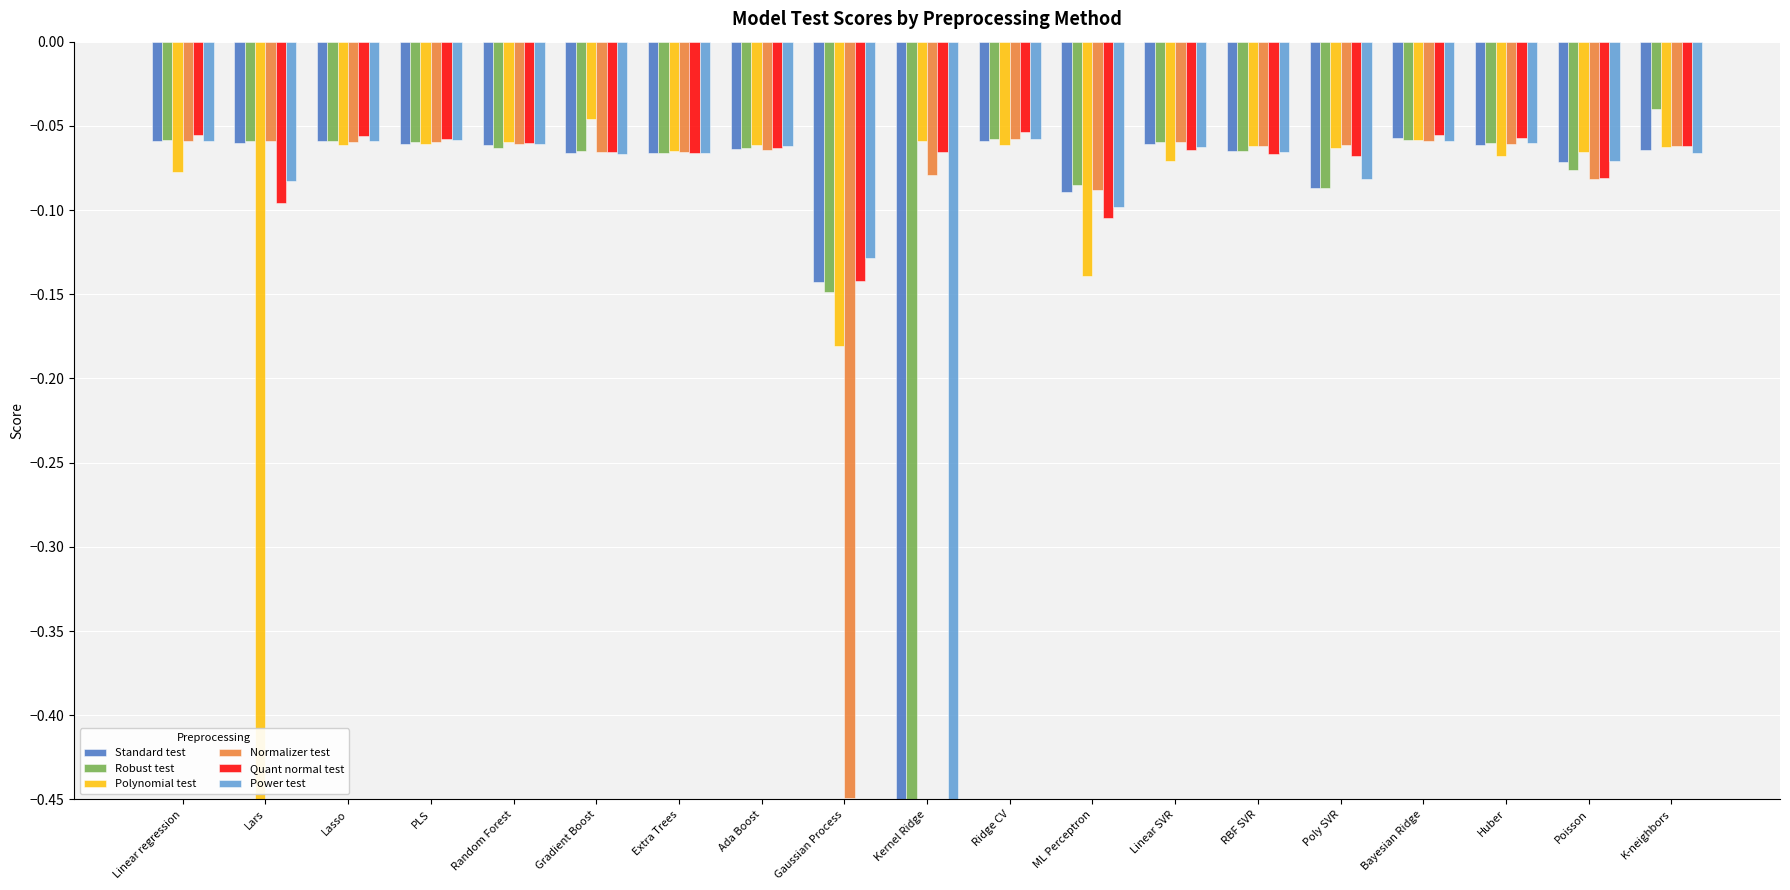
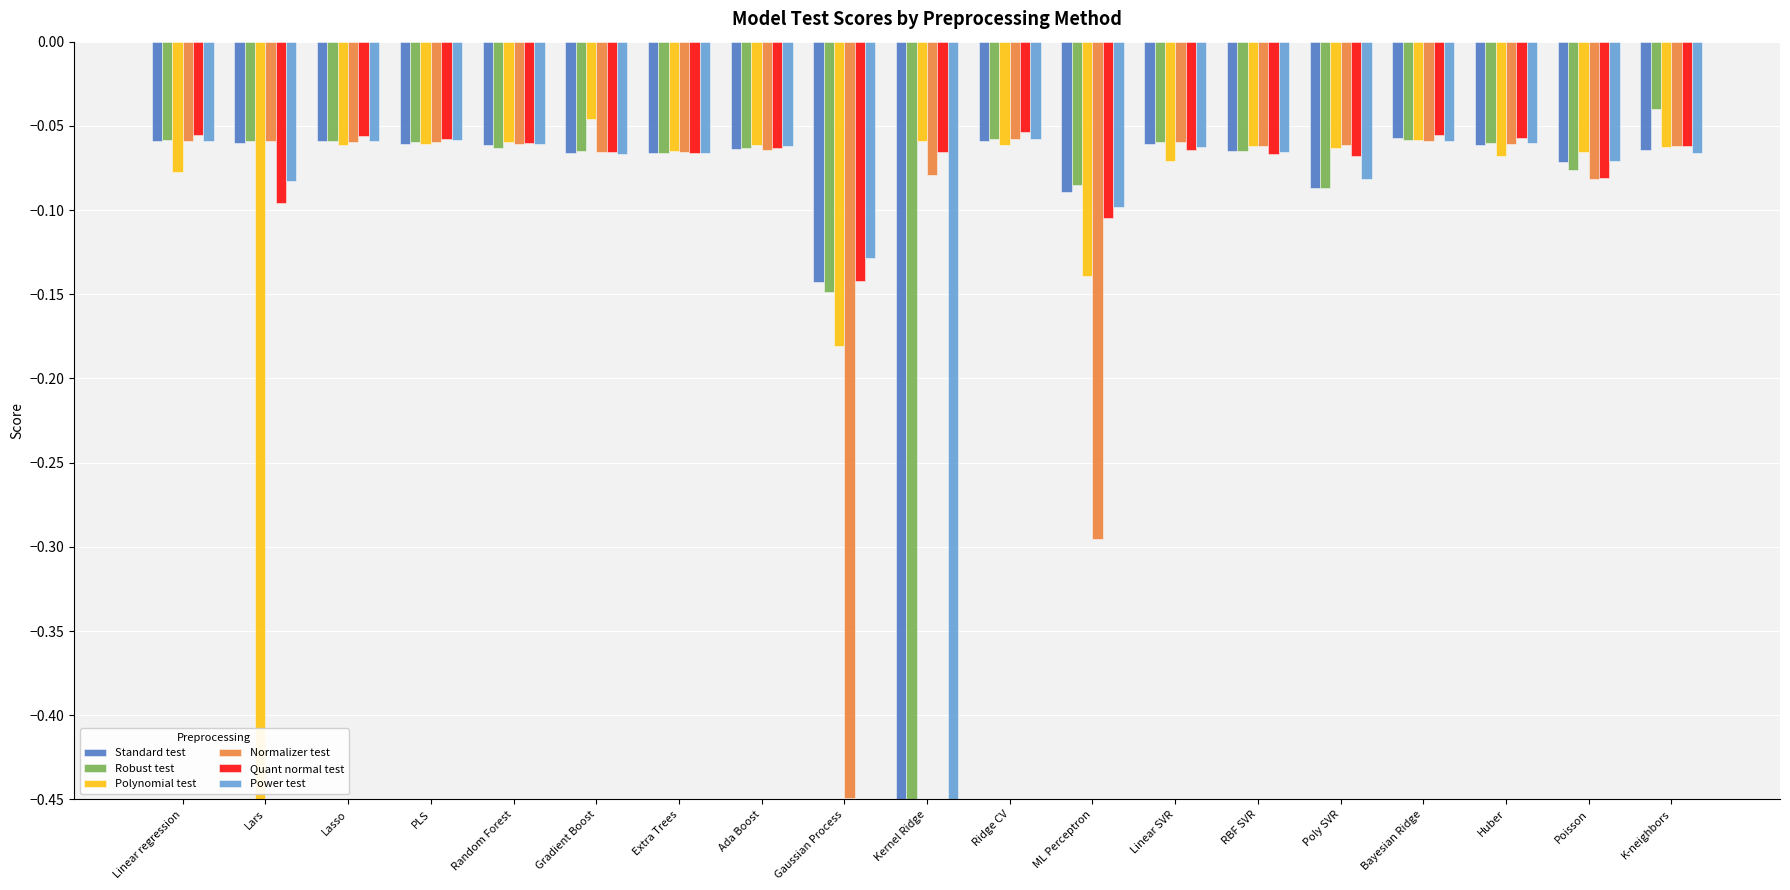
  {
    "Robust test": {
      "Linear regression": -0.058,
      "Lars": -0.059,
      "Lasso": -0.059,
      "PLS": -0.059,
      "Random Forest": -0.063,
      "Gradient Boost": -0.065,
      "Extra Trees": -0.066,
      "Ada Boost": -0.063,
      "Gaussian Process": -0.149,
      "Kernel Ridge": -0.450,
      "Ridge CV": -0.058,
      "ML Perceptron": -0.085,
      "Linear SVR": -0.060,
      "RBF SVR": -0.065,
      "Poly SVR": -0.087,
      "Bayesian Ridge": -0.059,
      "Huber": -0.060,
      "Poisson": -0.076,
      "K-neighbors": -0.040
    },
    "Polynomial test": {
      "Linear regression": -0.077,
      "Lars": -0.450,
      "Lasso": -0.061,
      "PLS": -0.061,
      "Random Forest": -0.059,
      "Gradient Boost": -0.046,
      "Extra Trees": -0.065,
      "Ada Boost": -0.061,
      "Gaussian Process": -0.181,
      "Kernel Ridge": -0.059,
      "Ridge CV": -0.061,
      "ML Perceptron": -0.139,
      "Linear SVR": -0.071,
      "RBF SVR": -0.062,
      "Poly SVR": -0.063,
      "Bayesian Ridge": -0.058,
      "Huber": -0.068,
      "Poisson": -0.066,
      "K-neighbors": -0.063
    },
    "Normalizer test": {
      "Linear regression": -0.059,
      "Lars": -0.059,
      "Lasso": -0.060,
      "PLS": -0.059,
      "Random Forest": -0.061,
      "Gradient Boost": -0.066,
      "Extra Trees": -0.066,
      "Ada Boost": -0.064,
      "Gaussian Process": -0.449,
      "Kernel Ridge": -0.079,
      "Ridge CV": -0.058,
-     "ML Perceptron": -0.088,
+     "ML Perceptron": -0.295,
      "Linear SVR": -0.060,
      "RBF SVR": -0.062,
      "Poly SVR": -0.061,
      "Bayesian Ridge": -0.059,
      "Huber": -0.061,
      "Poisson": -0.081,
      "K-neighbors": -0.062
    },
    "Quant normal test": {
      "Linear regression": -0.055,
      "Lars": -0.096,
      "Lasso": -0.056,
      "PLS": -0.058,
      "Random Forest": -0.060,
      "Gradient Boost": -0.065,
      "Extra Trees": -0.066,
      "Ada Boost": -0.063,
      "Gaussian Process": -0.142,
      "Kernel Ridge": -0.066,
      "Ridge CV": -0.054,
      "ML Perceptron": -0.104,
      "Linear SVR": -0.064,
      "RBF SVR": -0.067,
      "Poly SVR": -0.068,
      "Bayesian Ridge": -0.056,
      "Huber": -0.057,
      "Poisson": -0.081,
      "K-neighbors": -0.062
    }
  }
